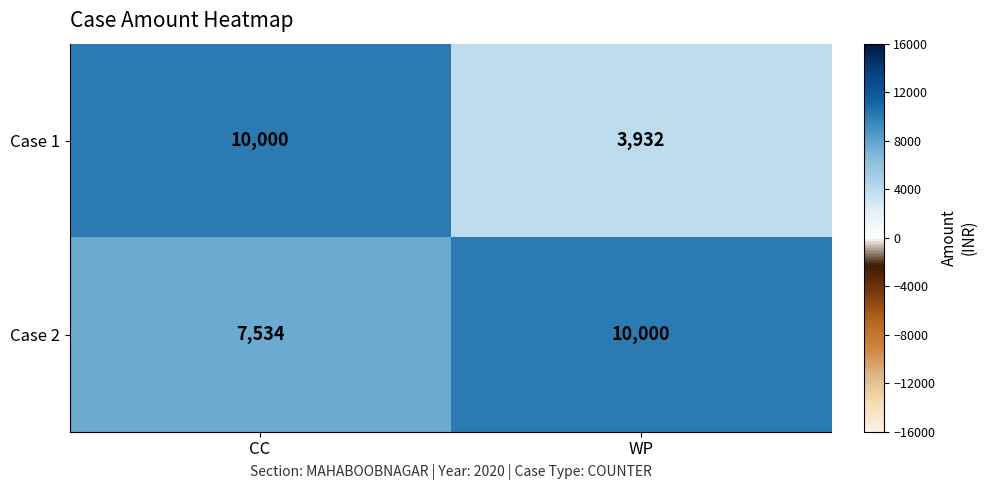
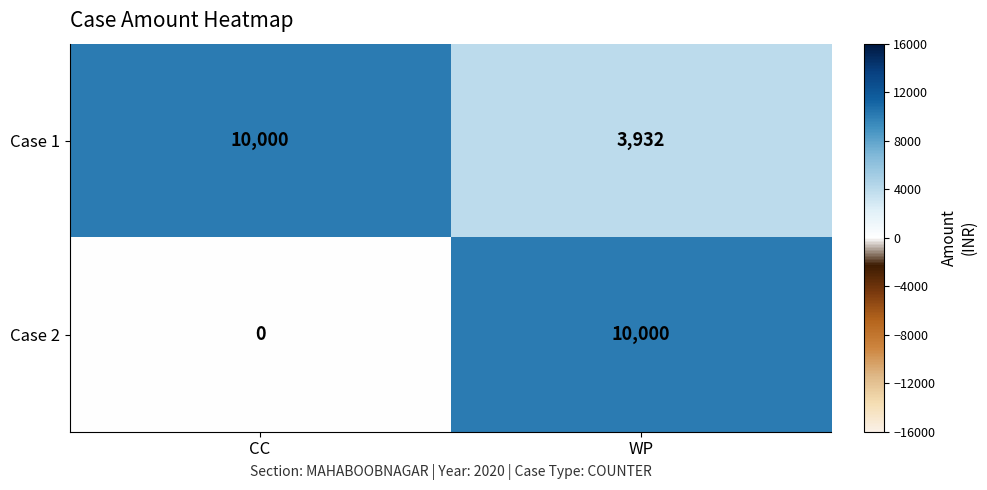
  {
    "Case 1": {
      "CC": "10,000",
      "WP": "3,932"
    },
    "Case 2": {
-     "CC": "7,534",
+     "CC": "0",
      "WP": "10,000"
    }
  }
